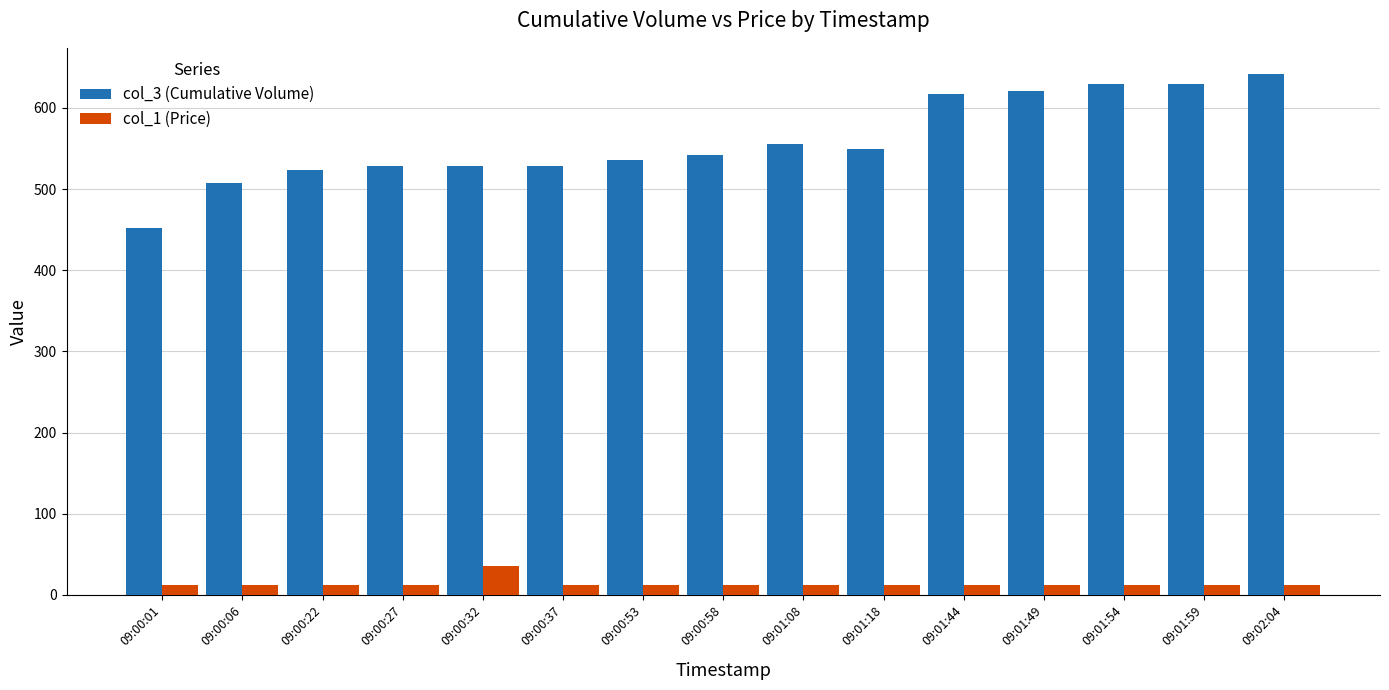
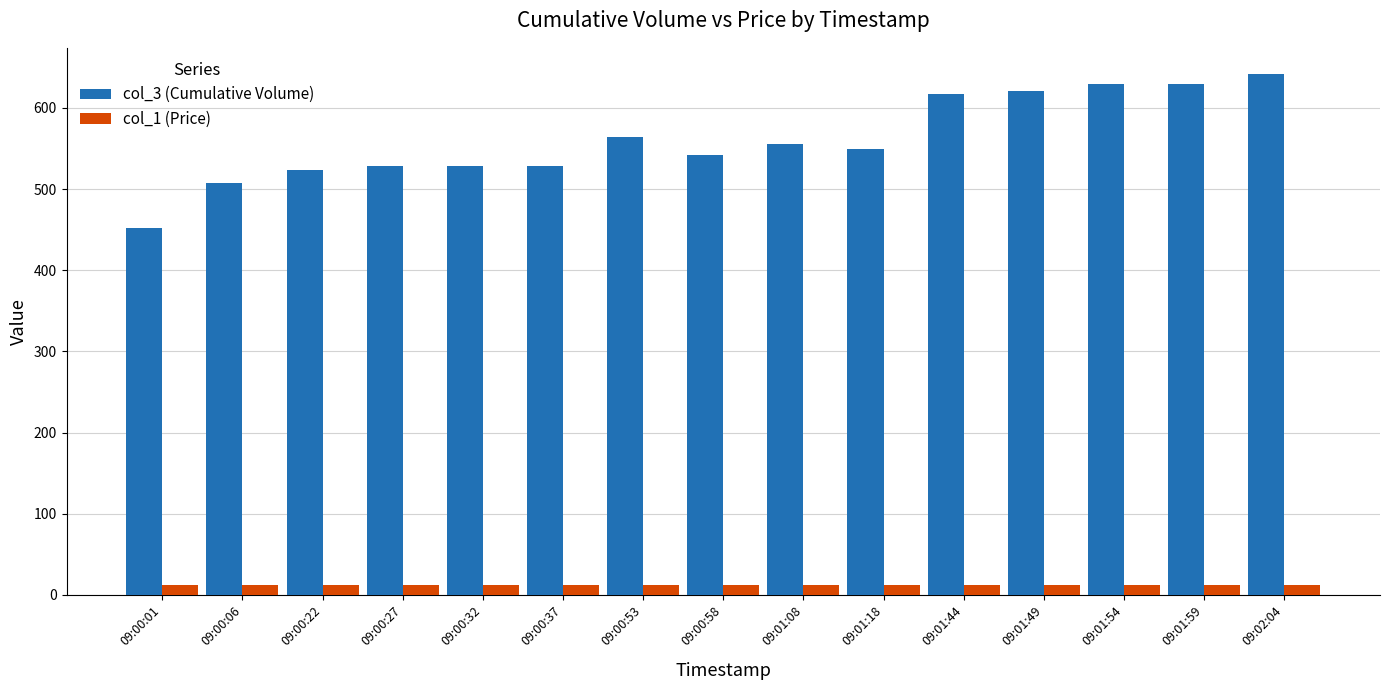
  {
    "col_3 (Cumulative Volume)": {
      "09:00:01": 450,
      "09:00:06": 510,
      "09:00:22": 520,
      "09:00:27": 530,
      "09:00:32": 530,
      "09:00:37": 530,
-     "09:00:53": 540,
+     "09:00:53": 560,
      "09:00:58": 540,
      "09:01:08": 560,
      "09:01:18": 550,
      "09:01:44": 620,
      "09:01:49": 620,
      "09:01:54": 630,
      "09:01:59": 630,
      "09:02:04": 640
    },
    "col_1 (Price)": {
      "09:00:01": 10,
      "09:00:06": 10,
      "09:00:22": 10,
      "09:00:27": 10,
-     "09:00:32": 40,
+     "09:00:32": 10,
      "09:00:37": 10,
      "09:00:53": 10,
      "09:00:58": 10,
      "09:01:08": 10,
      "09:01:18": 10,
      "09:01:44": 10,
      "09:01:49": 10,
      "09:01:54": 10,
      "09:01:59": 10,
      "09:02:04": 10
    }
  }
